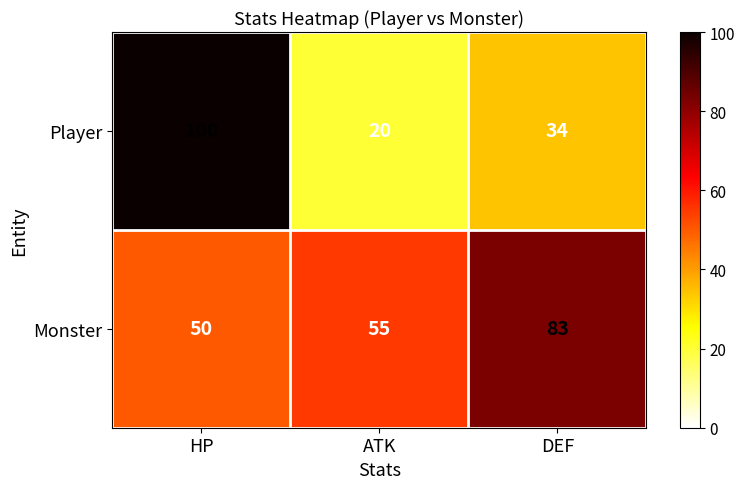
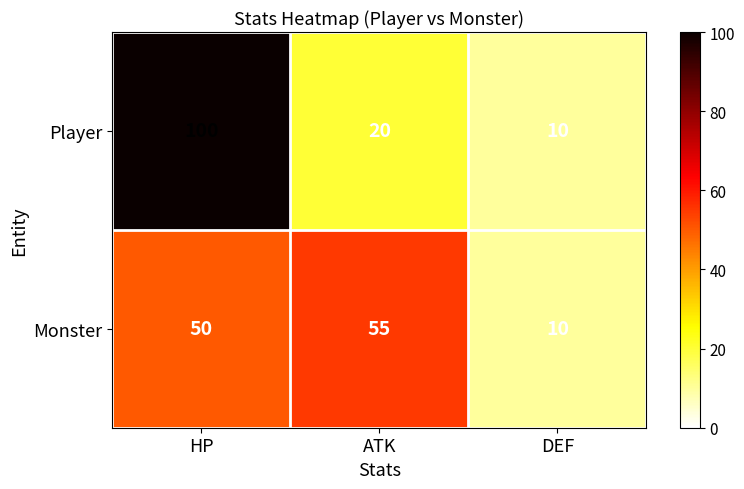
  {
    "Player": {
      "ATK": 20,
-     "DEF": 34
+     "DEF": 10
    },
    "Monster": {
      "HP": 50,
      "ATK": 55,
-     "DEF": 83
+     "DEF": 10
    }
  }
